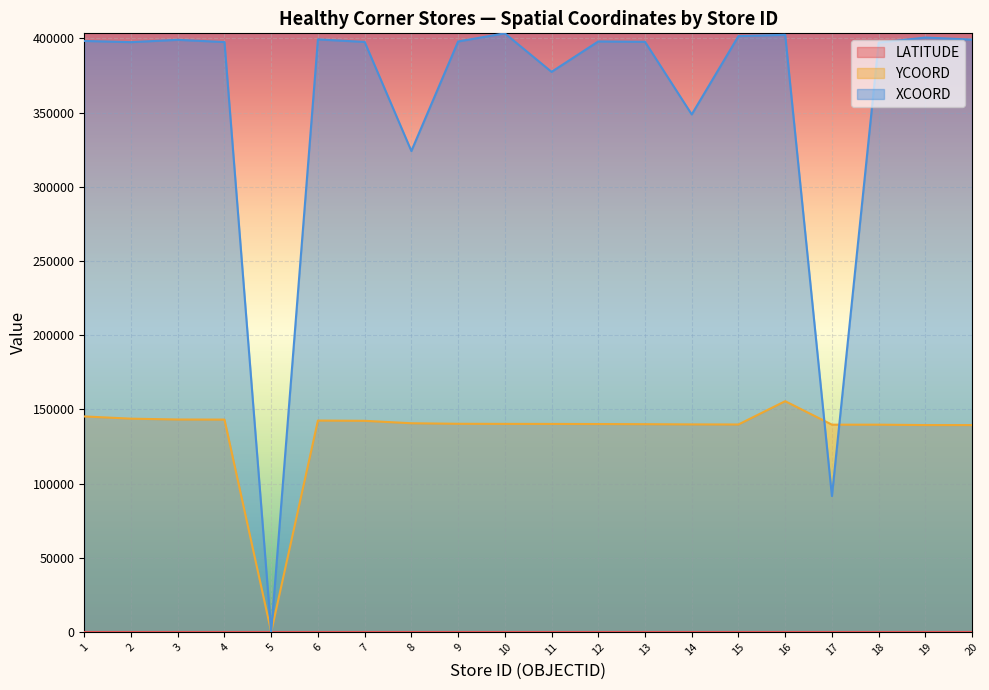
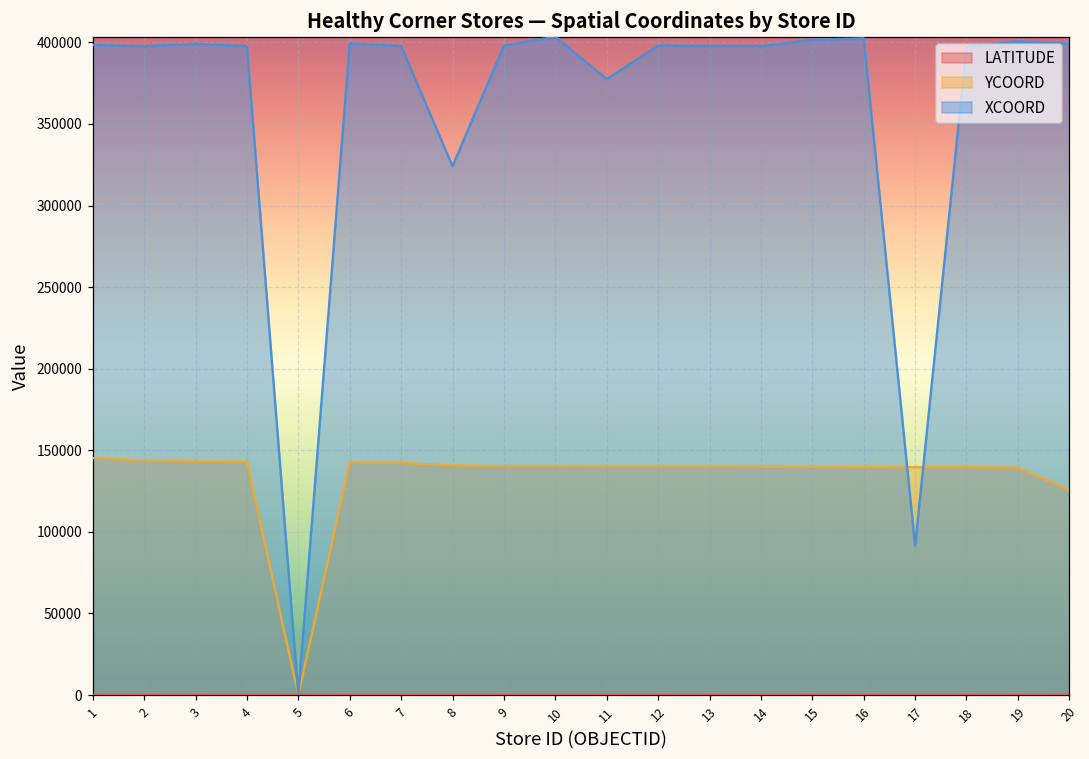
  {
    "LATITUDE": {
      "1": 0,
      "2": 0,
      "3": 0,
      "4": 0,
      "6": 0,
      "7": 0,
      "8": 0,
      "9": 0,
      "10": 0,
      "11": 0,
      "12": 0,
      "13": 0,
      "14": 0,
      "15": 0,
      "16": 0,
      "17": 0,
      "18": 0,
      "19": 0,
      "20": 0
    },
    "YCOORD": {
      "1": 145000,
      "2": 144000,
      "3": 143000,
      "4": 143000,
      "6": 142000,
      "7": 142000,
      "8": 141000,
      "9": 140000,
      "10": 140000,
      "11": 140000,
      "12": 140000,
      "13": 140000,
      "14": 140000,
      "15": 140000,
-     "16": 156000,
+     "16": 140000,
      "17": 140000,
      "18": 140000,
      "19": 139000,
-     "20": 139000
+     "20": 126000
    },
    "XCOORD": {
      "1": 398000,
      "2": 398000,
      "3": 399000,
      "4": 398000,
      "6": 399000,
      "7": 398000,
      "8": 324000,
      "9": 398000,
      "10": 403000,
      "11": 378000,
      "12": 398000,
      "13": 398000,
-     "14": 349000,
+     "14": 398000,
      "15": 402000,
      "16": 402000,
      "17": 92000,
      "19": 401000,
      "20": 399000
    }
  }
